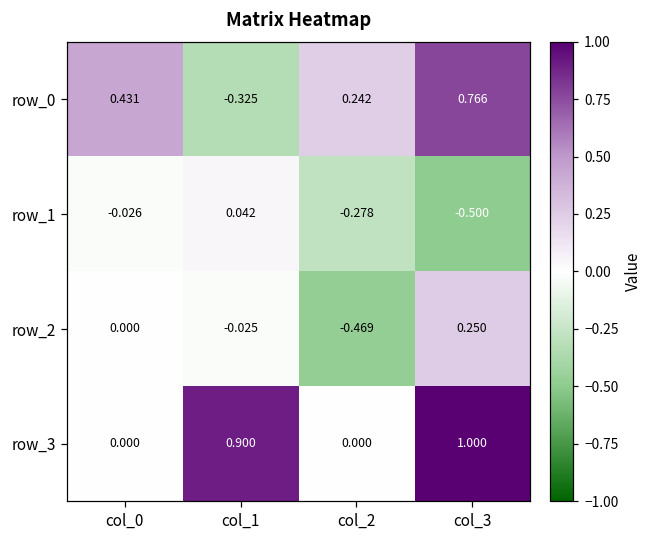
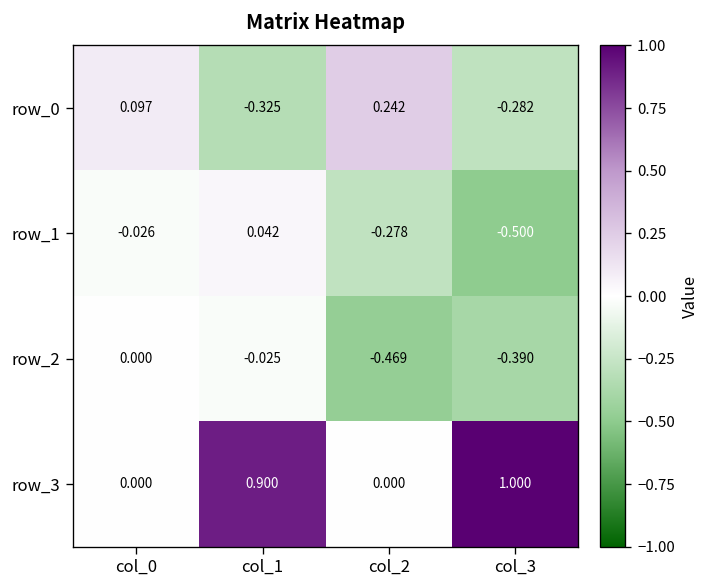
  {
    "row_0": {
-     "col_0": 0.431,
+     "col_0": 0.097,
      "col_1": -0.325,
      "col_2": 0.242,
-     "col_3": 0.766
+     "col_3": -0.282
    },
    "row_1": {
      "col_0": -0.026,
      "col_1": 0.042,
      "col_2": -0.278,
      "col_3": -0.500
    },
    "row_2": {
      "col_0": 0.000,
      "col_1": -0.025,
      "col_2": -0.469,
-     "col_3": 0.250
+     "col_3": -0.390
    },
    "row_3": {
      "col_0": 0.000,
      "col_1": 0.900,
      "col_2": 0.000,
      "col_3": 1.000
    }
  }
